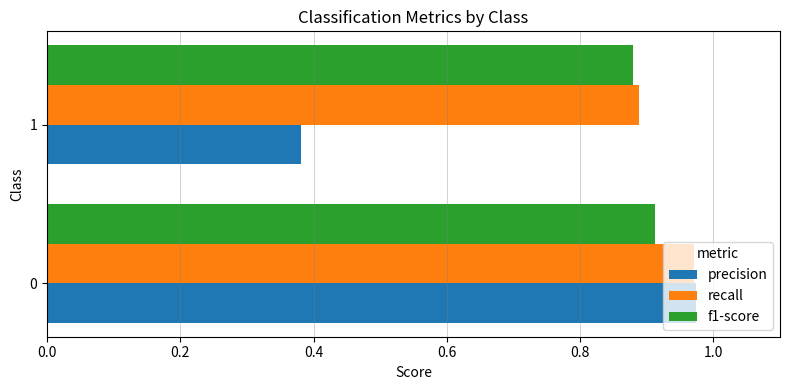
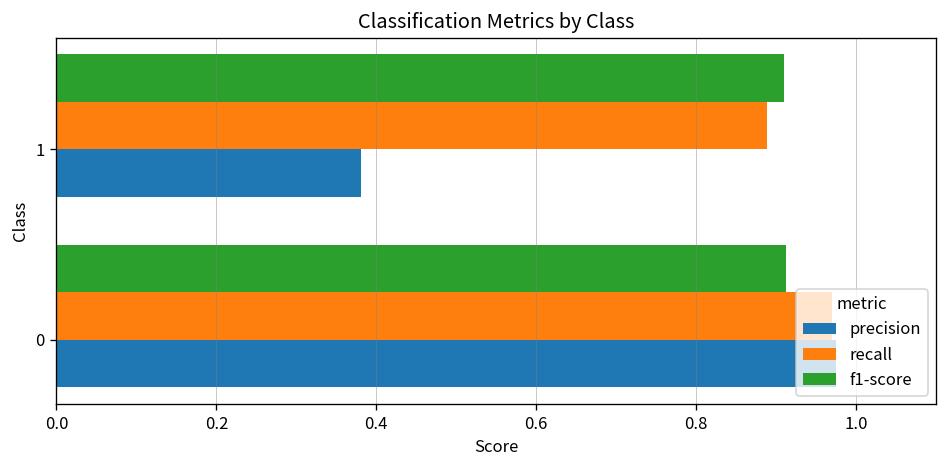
  {
    "precision": {
      "1": 0.38
    },
    "recall": {
      "1": 0.89
    },
    "f1-score": {
-     "1": 0.88,
+     "1": 0.91,
      "0": 0.91
    }
  }
